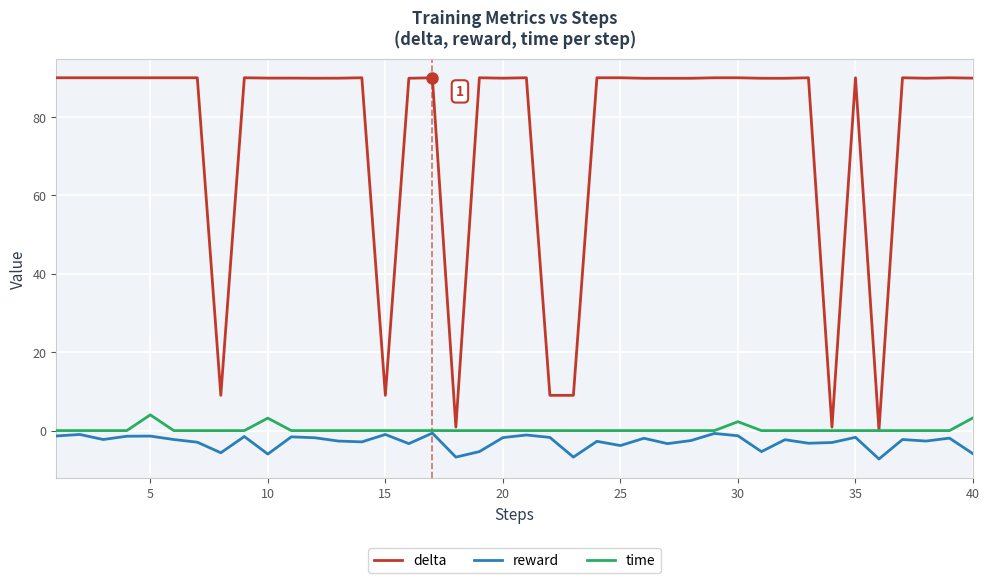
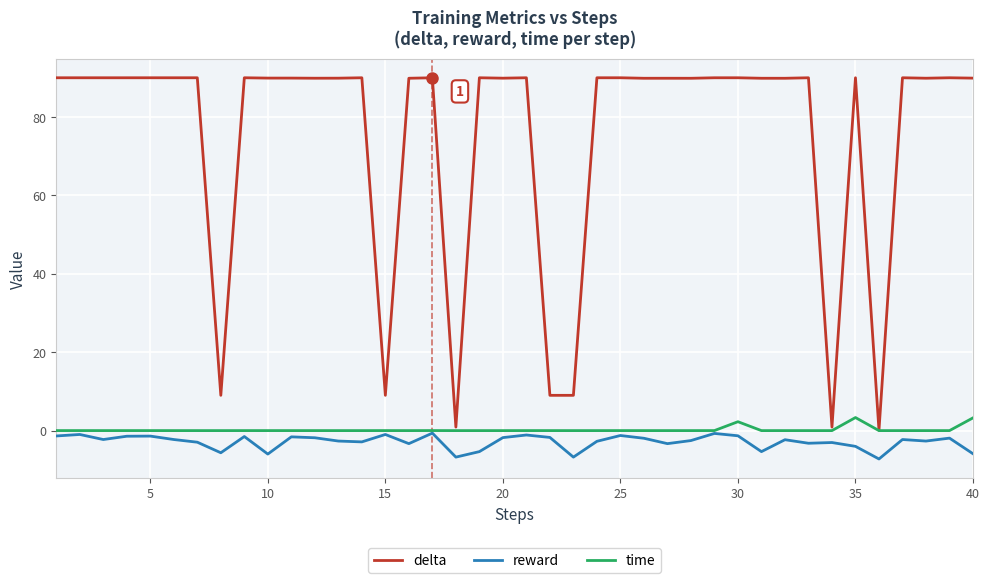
  {
    "reward": {
      "5": -1,
      "10": -6,
      "15": -1,
      "20": -2,
-     "25": -4,
+     "25": -1,
      "30": -1,
-     "35": -2,
+     "35": -4,
      "40": -6
    },
    "time": {
-     "5": 4,
-     "10": 3,
+     "5": 0,
+     "10": 0,
      "15": 0,
      "20": 0,
      "25": 0,
      "30": 2,
-     "35": 0,
+     "35": 3,
      "40": 3
    }
  }
